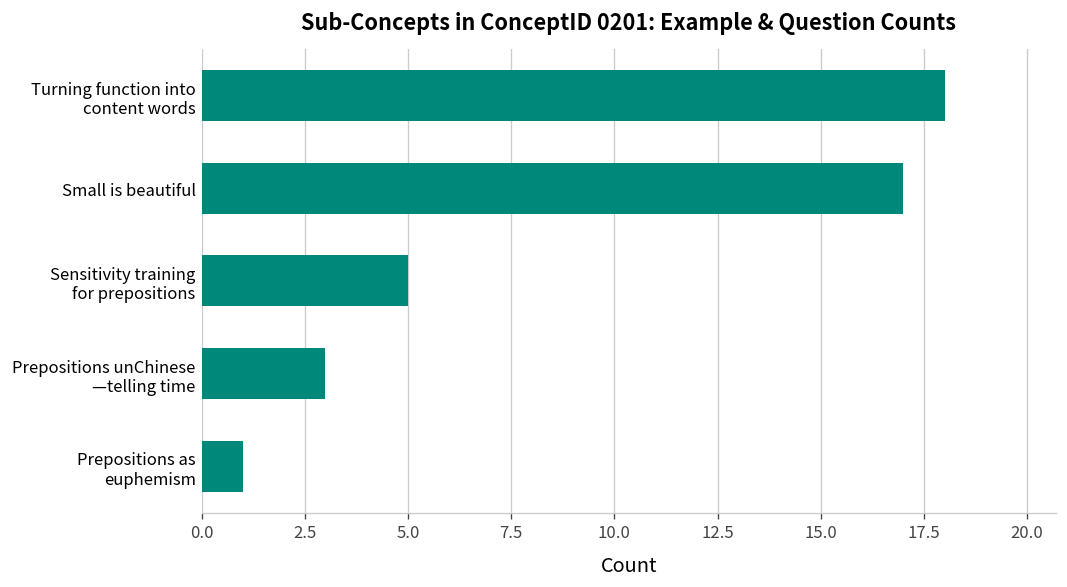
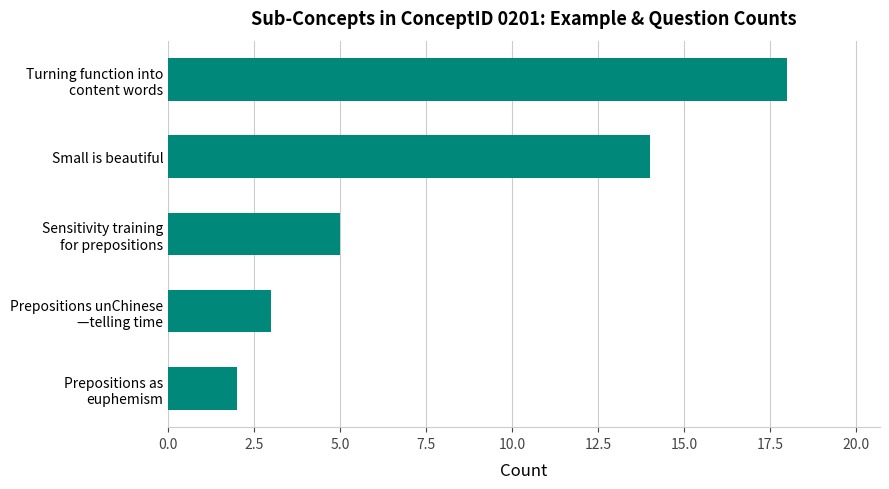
  {
    "Turning function into content words": 18,
-   "Small is beautiful": 17,
+   "Small is beautiful": 14,
    "Sensitivity training for prepositions": 5,
    "Prepositions unChinese —telling time": 3,
-   "Prepositions as euphemism": 1
+   "Prepositions as euphemism": 2
  }
